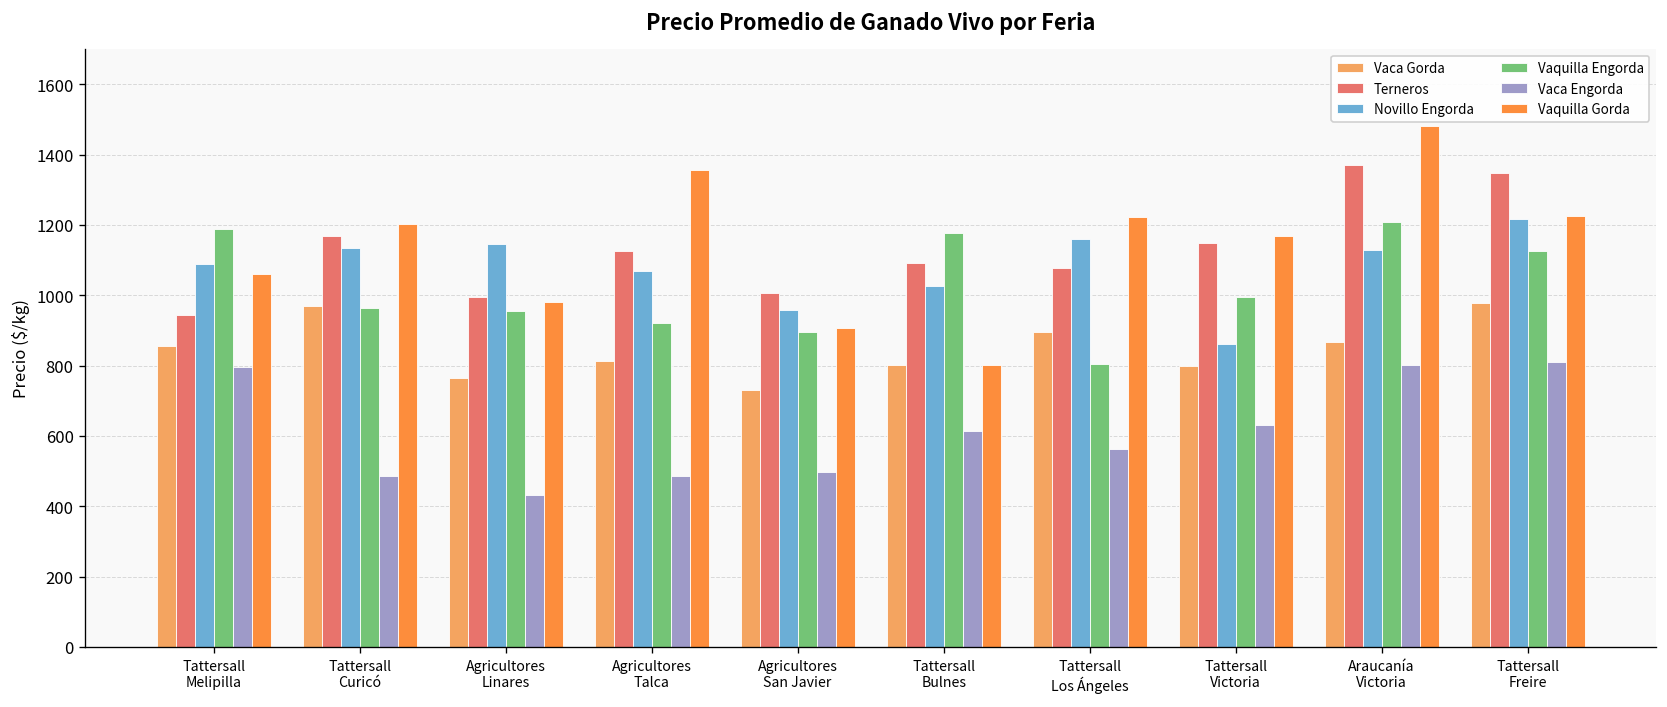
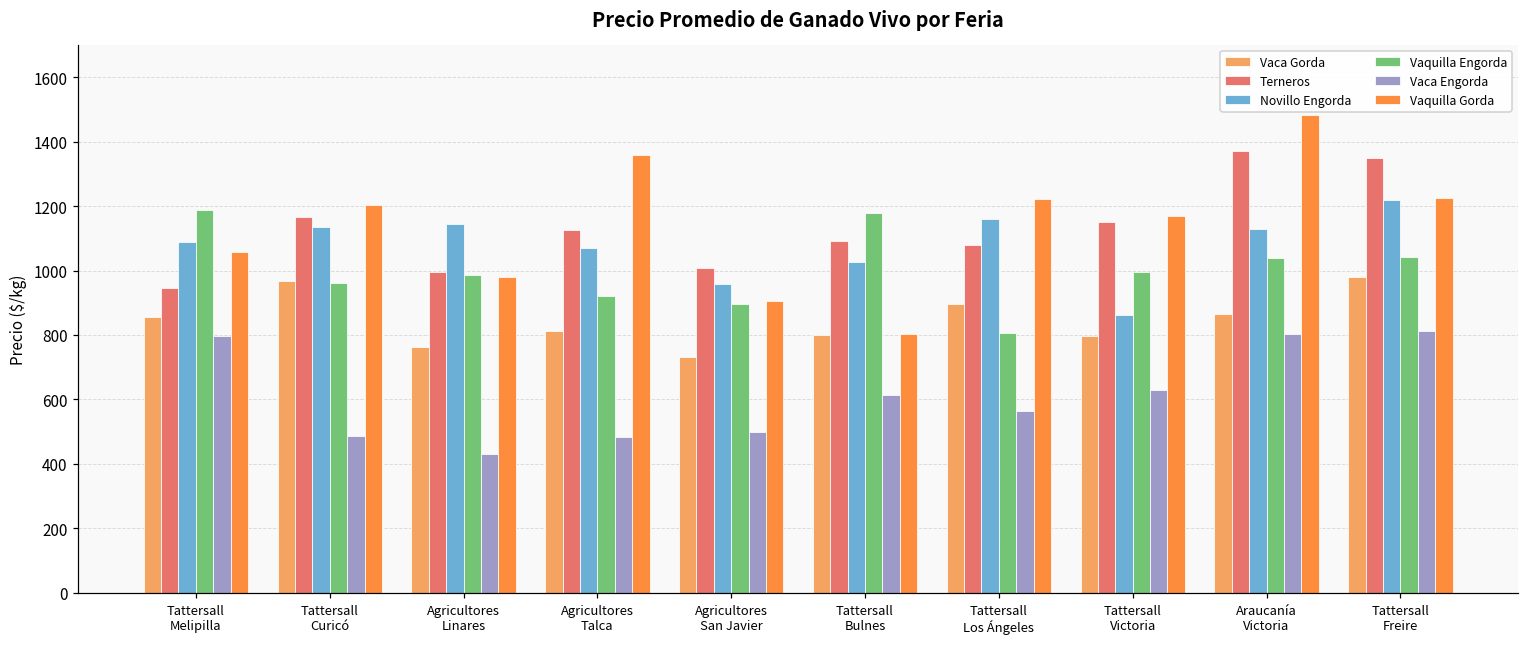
  {
    "Vaquilla Engorda": {
      "Tattersall Melipilla": 1190,
      "Tattersall Curicó": 960,
-     "Agricultores Linares": 960,
+     "Agricultores Linares": 980,
      "Agricultores Talca": 920,
      "Agricultores San Javier": 900,
      "Tattersall Bulnes": 1180,
      "Tattersall Los Ángeles": 810,
      "Tattersall Victoria": 1000,
-     "Araucanía Victoria": 1210,
-     "Tattersall Freire": 1130
+     "Araucanía Victoria": 1040,
+     "Tattersall Freire": 1040
    }
  }
